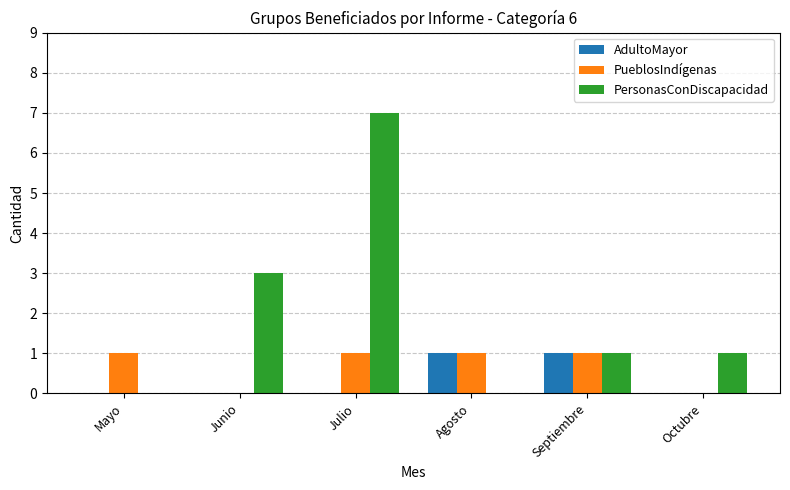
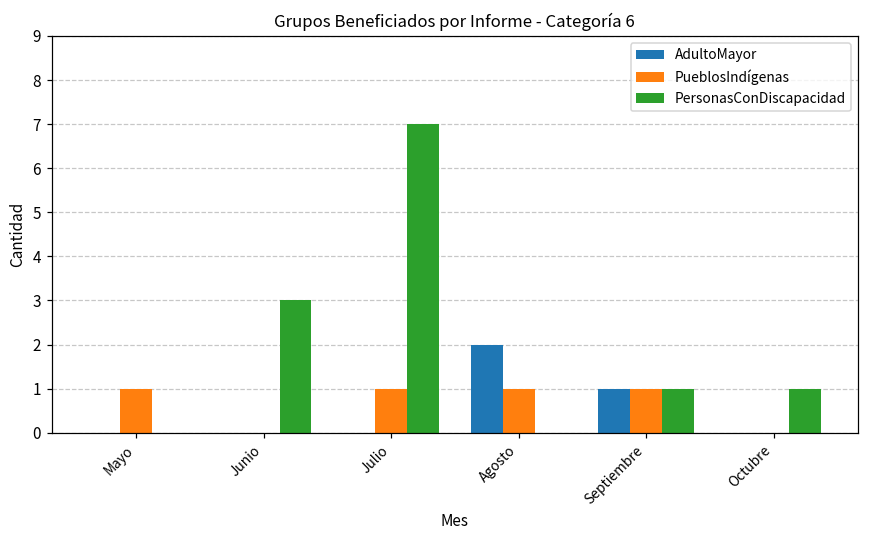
  {
    "AdultoMayor": {
      "Mayo": 0,
      "Junio": 0,
      "Julio": 0,
-     "Agosto": 1,
+     "Agosto": 2,
      "Septiembre": 1,
      "Octubre": 0
    },
    "PueblosIndígenas": {
      "Mayo": 1,
      "Junio": 0,
      "Julio": 1,
      "Agosto": 1,
      "Septiembre": 1,
      "Octubre": 0
    },
    "PersonasConDiscapacidad": {
      "Mayo": 0,
      "Junio": 3,
      "Julio": 7,
      "Agosto": 0,
      "Septiembre": 1,
      "Octubre": 1
    }
  }
